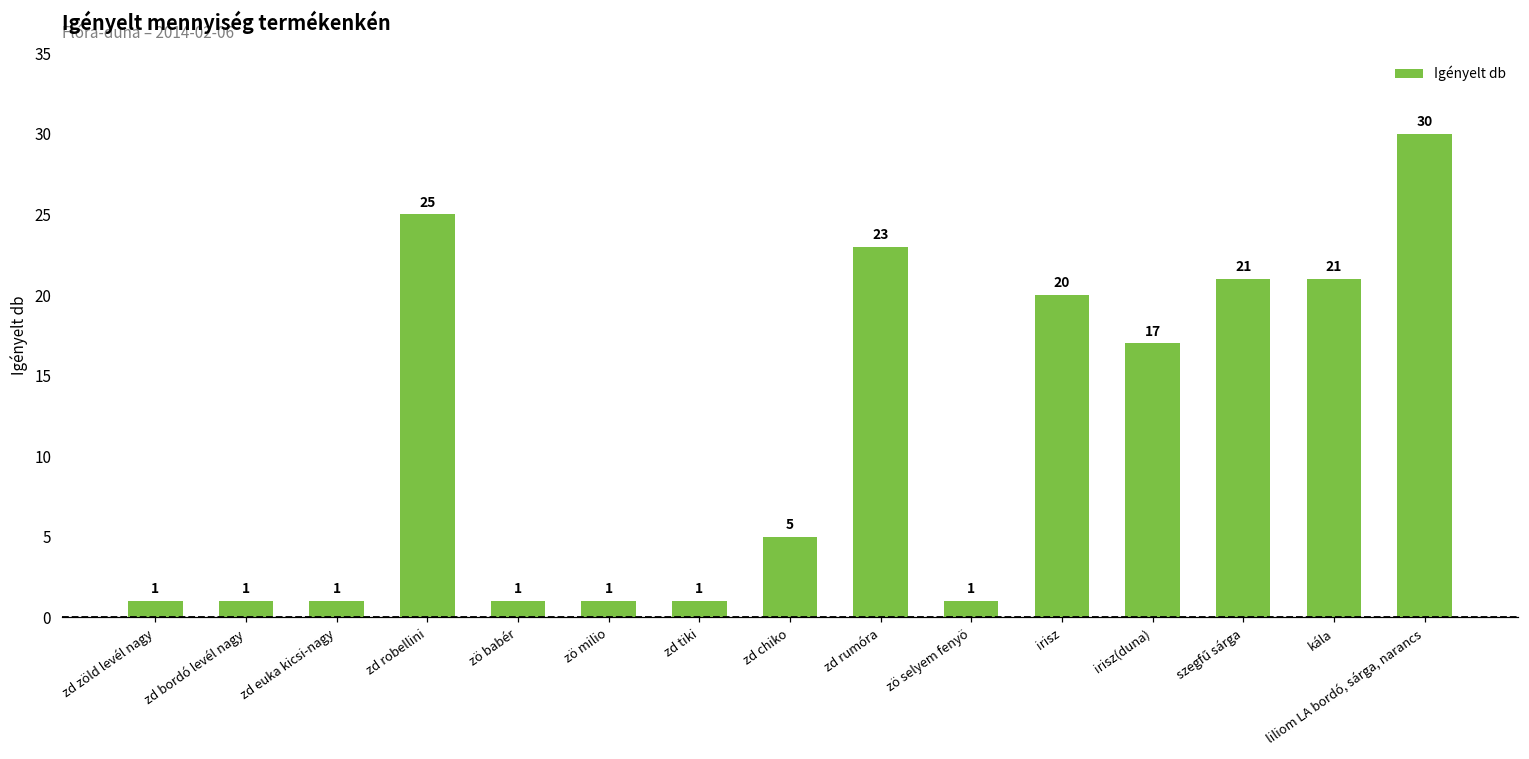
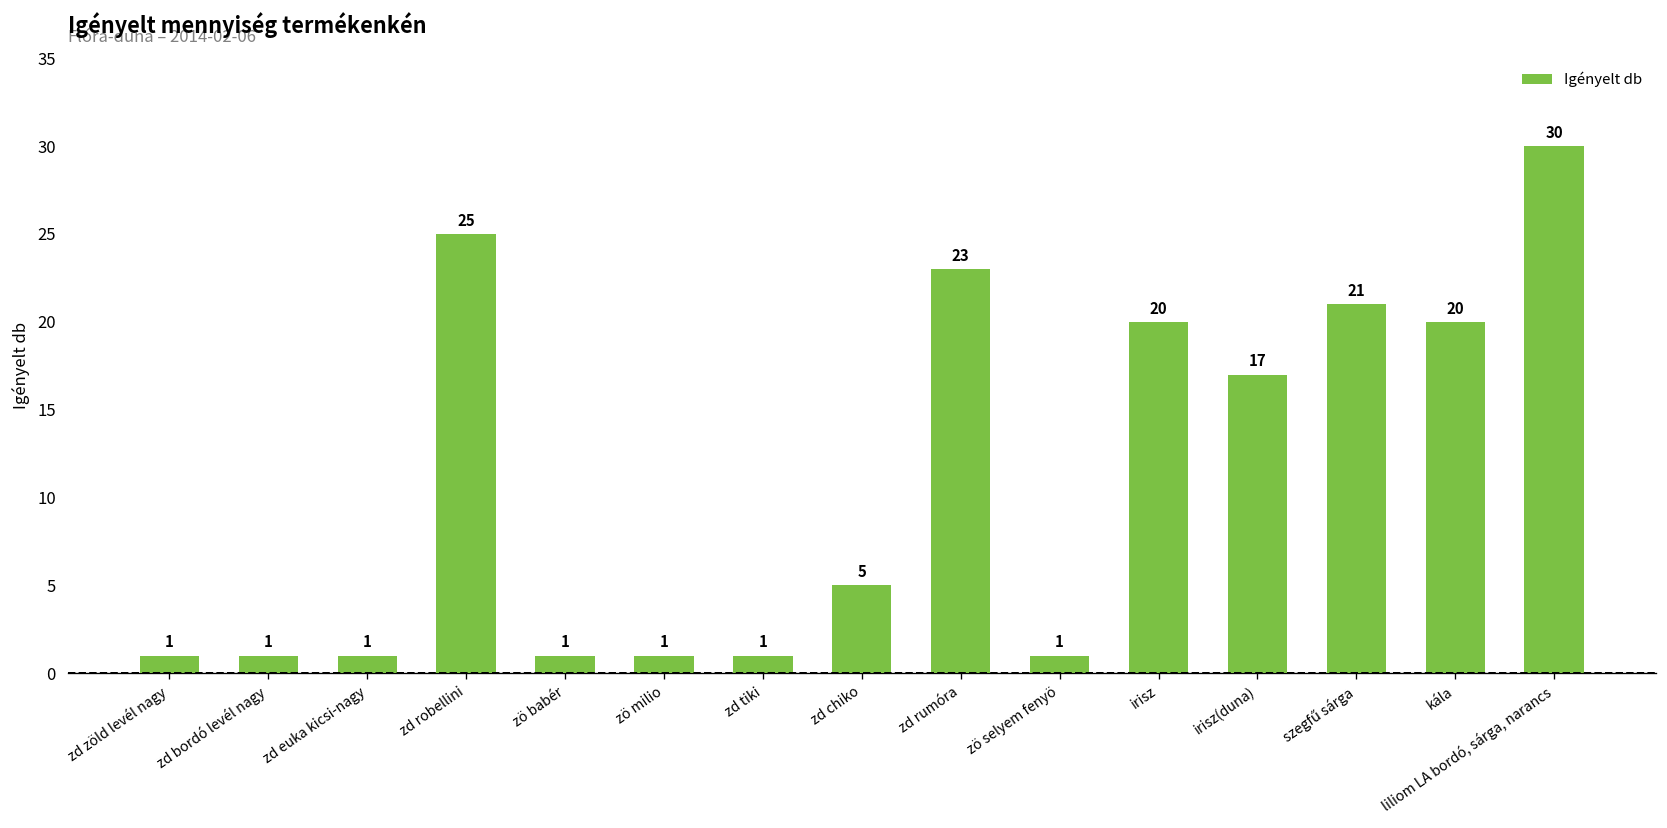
  {
    "zd zöld levél nagy": 1,
    "zd bordó levél nagy": 1,
    "zd euka kicsi-nagy": 1,
    "zd robellini": 25,
    "zö babér": 1,
    "zö milio": 1,
    "zd tiki": 1,
    "zd chiko": 5,
    "zd rumóra": 23,
    "zö selyem fenyö": 1,
    "irisz": 20,
    "irisz(duna)": 17,
    "szegfű sárga": 21,
-   "kála": 21,
+   "kála": 20,
    "liliom LA bordó, sárga, narancs": 30
  }
